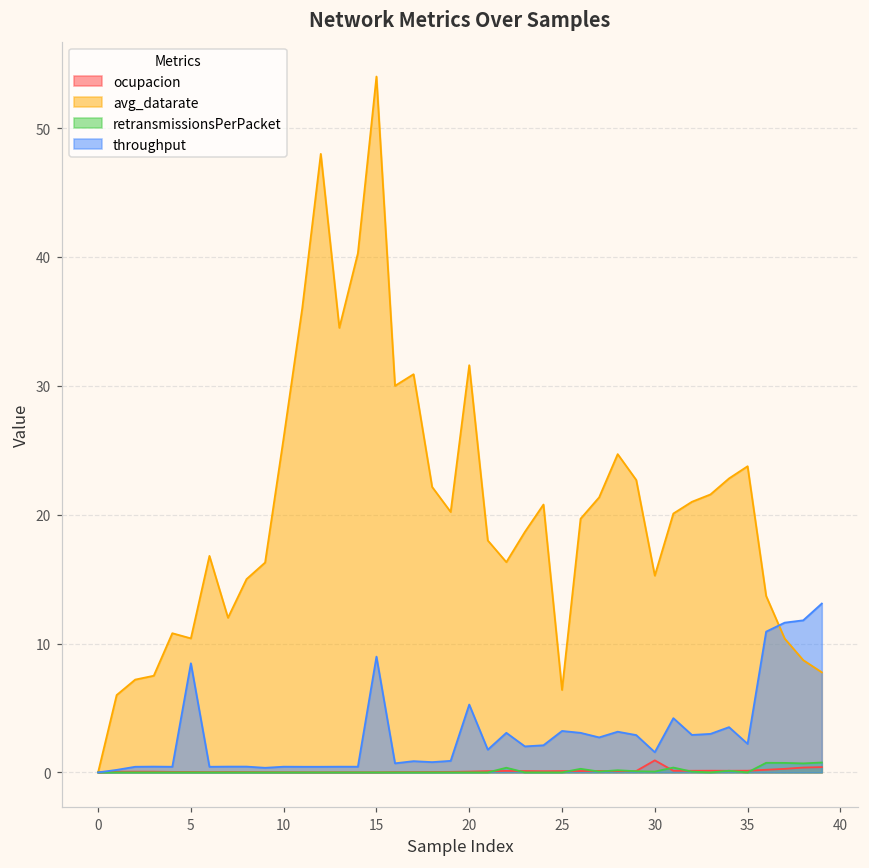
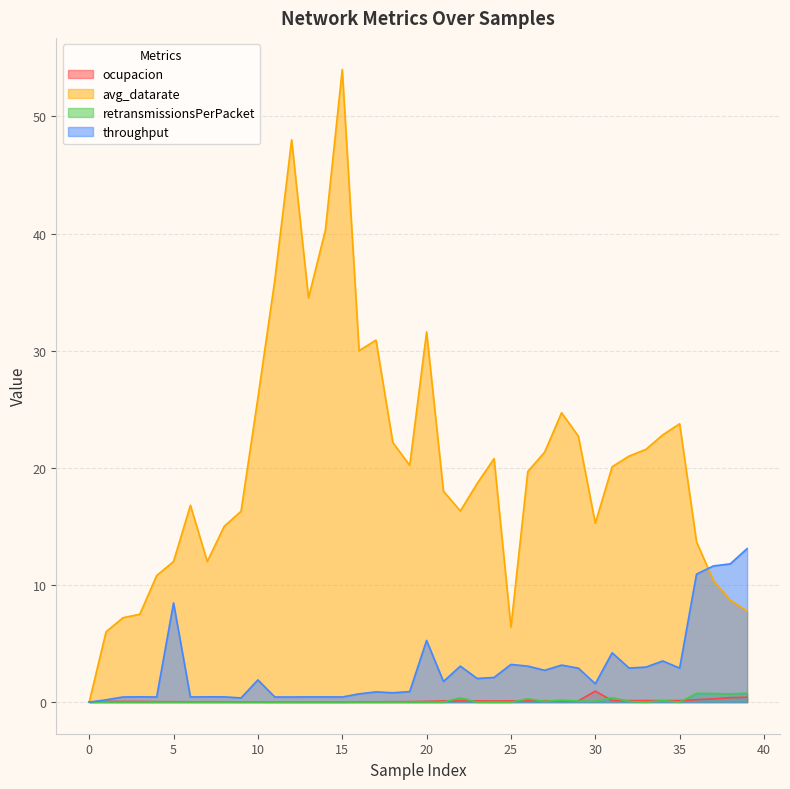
  {
    "ocupacion": {
      "30": 0.9
    },
    "avg_datarate": {
-     "5": 10.4,
+     "5": 12.0,
      "10": 26.0,
      "15": 54.0,
      "20": 31.6,
      "25": 6.4,
      "30": 15.3,
      "35": 23.8
    },
    "retransmissionsPerPacket": {
      "30": 0.1
    },
    "throughput": {
      "5": 8.5,
-     "10": 0.4,
-     "15": 9.0,
+     "10": 1.9,
+     "15": 0.4,
      "20": 5.3,
      "25": 3.2,
      "30": 1.6,
-     "35": 2.2
+     "35": 2.9
    }
  }
